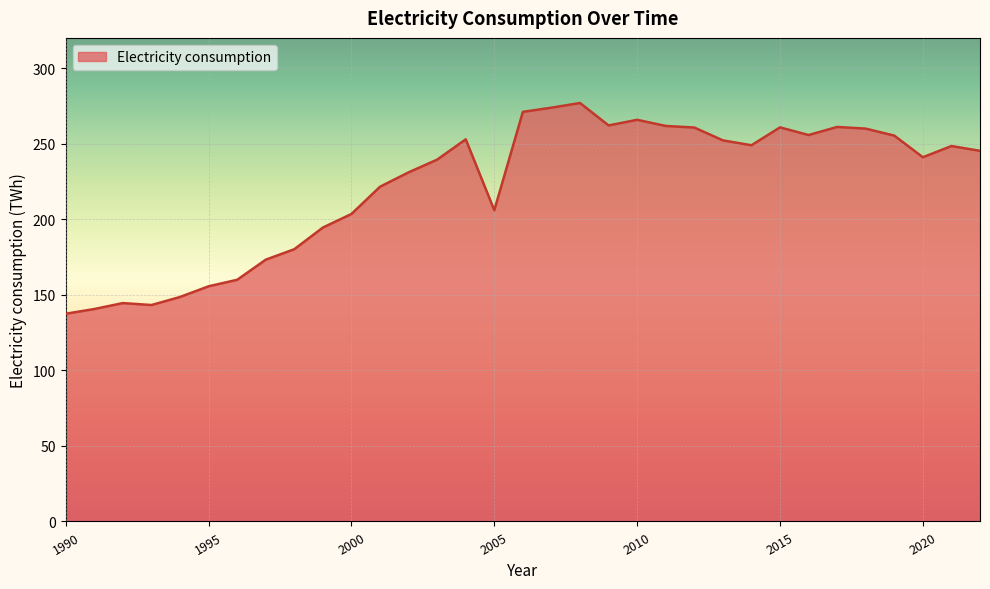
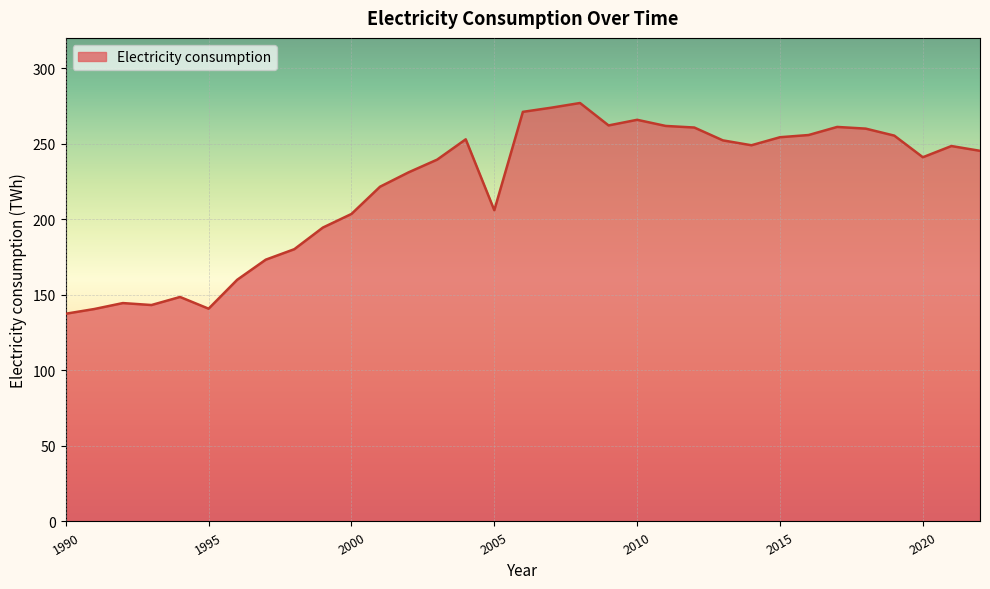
  {
    "1990": 137,
-   "1995": 156,
+   "1995": 141,
    "2000": 203,
    "2005": 206,
    "2010": 266,
-   "2015": 261,
+   "2015": 254,
    "2020": 241
  }
